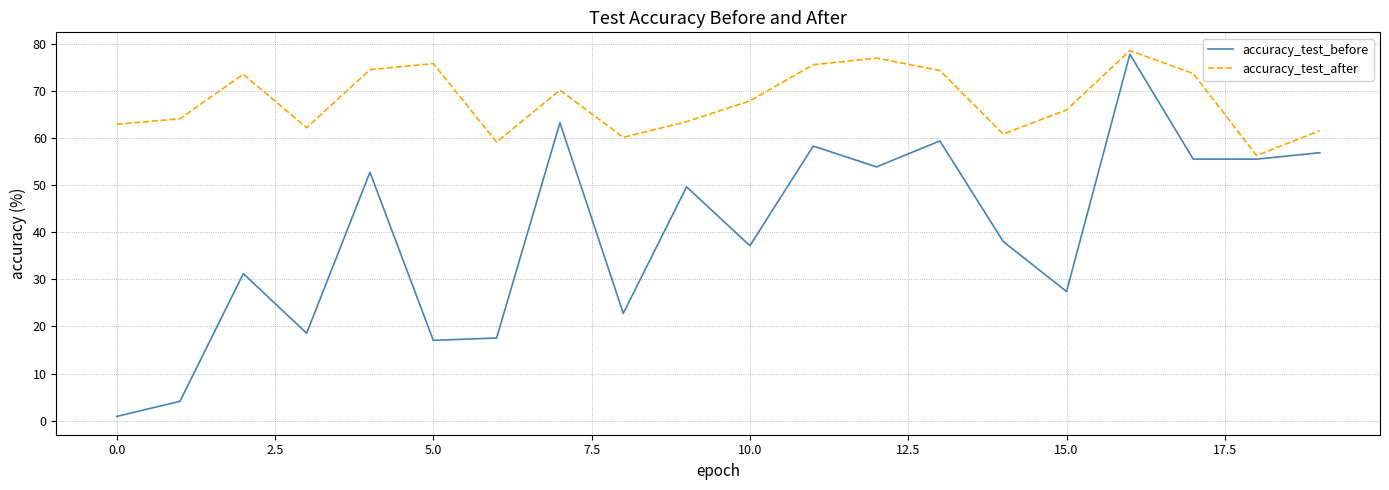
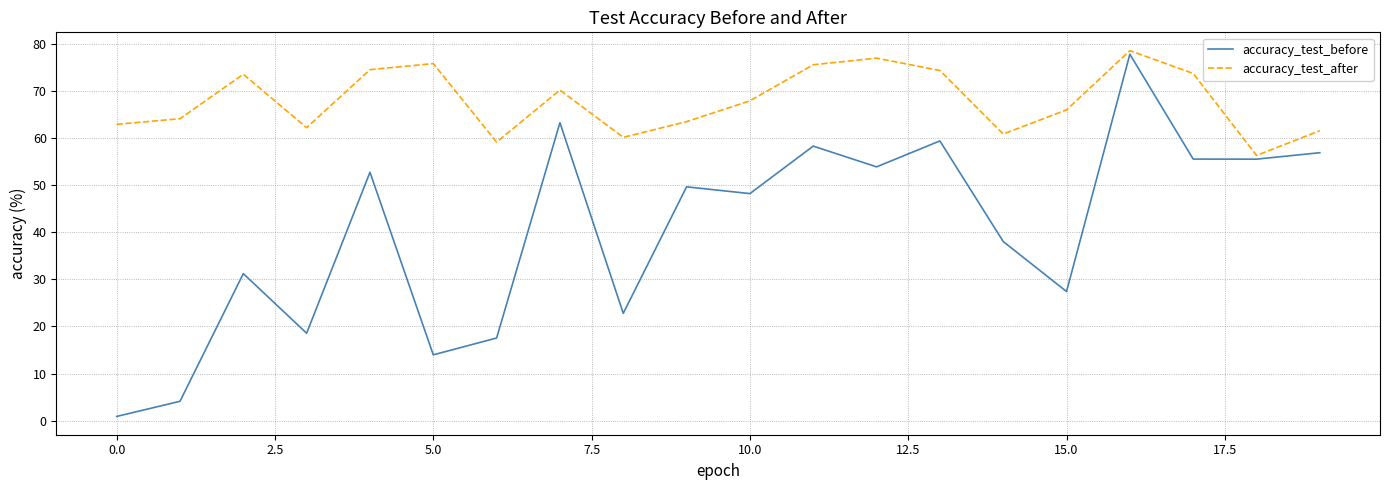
  {
    "accuracy_test_before": {
      "0.0": 1,
-     "5.0": 17,
-     "10.0": 37,
+     "5.0": 14,
+     "10.0": 48,
      "15.0": 27
    },
    "accuracy_test_after": {
      "0.0": 63,
      "5.0": 76,
      "10.0": 68,
      "15.0": 66
    }
  }
